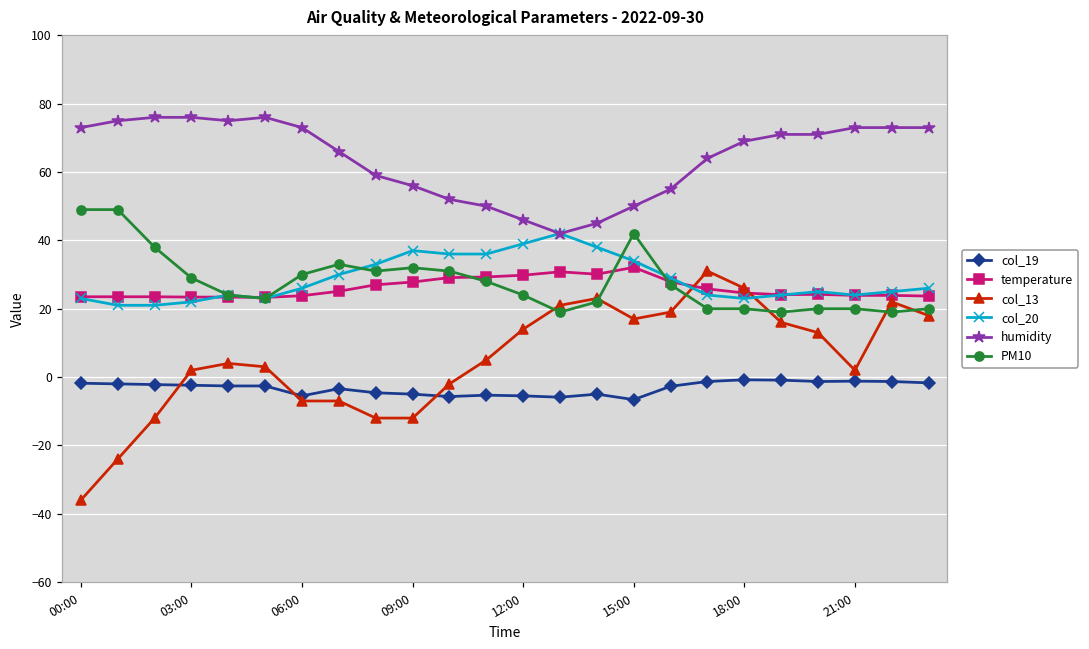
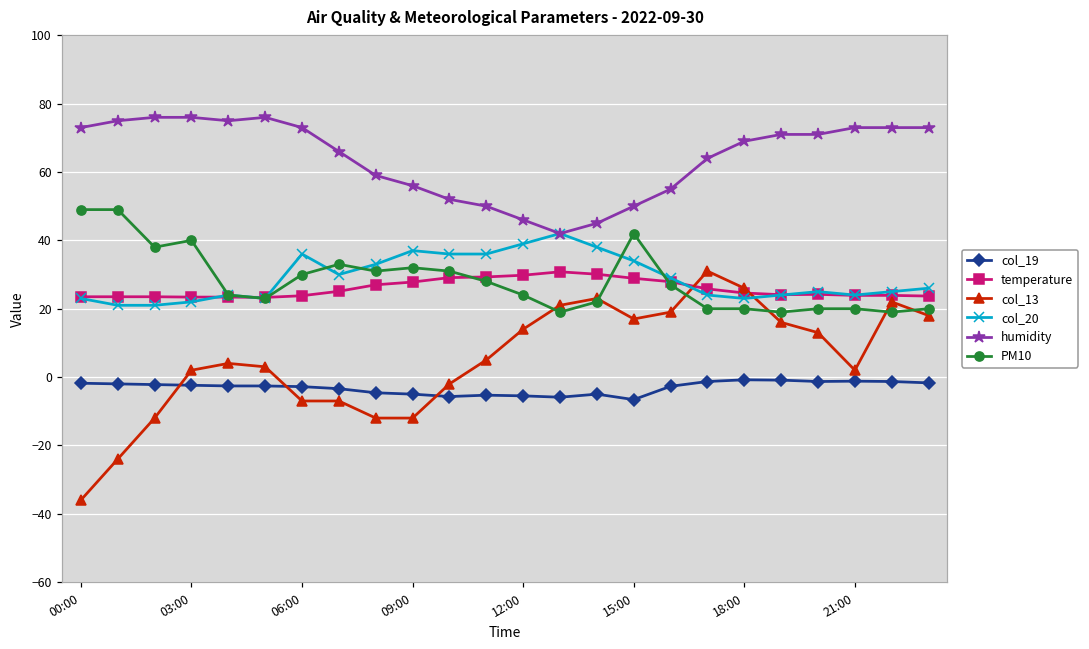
  {
    "col_19": {
      "00:00": -2,
      "03:00": -2,
-     "06:00": -6,
+     "06:00": -3,
      "09:00": -5,
      "12:00": -6,
      "15:00": -7,
      "18:00": -1,
      "21:00": -1
    },
    "temperature": {
      "03:00": 23,
      "06:00": 24,
      "09:00": 28,
      "12:00": 30,
-     "15:00": 32,
+     "15:00": 29,
      "18:00": 25
    },
    "col_13": {
      "00:00": -36,
      "03:00": 2,
      "06:00": -7,
      "09:00": -12,
      "12:00": 14,
      "15:00": 17,
      "18:00": 26,
      "21:00": 2
    },
    "col_20": {
      "03:00": 22,
-     "06:00": 26,
+     "06:00": 36,
      "09:00": 37,
      "12:00": 39,
      "15:00": 34,
      "18:00": 23
    },
    "humidity": {
      "00:00": 73,
      "03:00": 76,
      "06:00": 73,
      "09:00": 56,
      "12:00": 46,
      "15:00": 50,
      "18:00": 69,
      "21:00": 73
    },
    "PM10": {
      "00:00": 49,
-     "03:00": 29,
+     "03:00": 40,
      "06:00": 30,
      "09:00": 32,
      "12:00": 24,
      "15:00": 42,
      "18:00": 20,
      "21:00": 20
    }
  }
